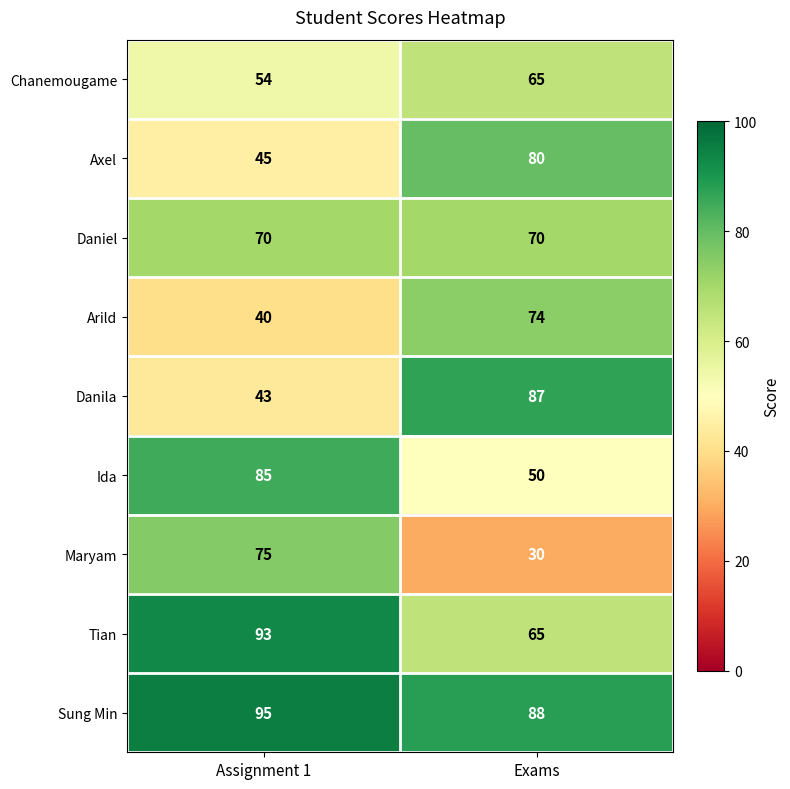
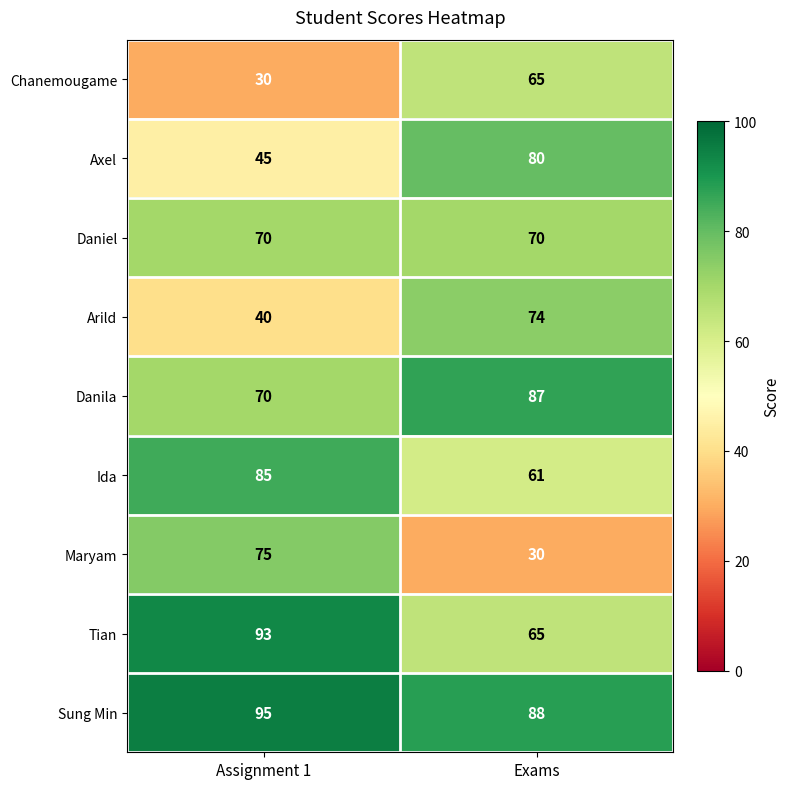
  {
    "Chanemougame": {
-     "Assignment 1": 54,
+     "Assignment 1": 30,
      "Exams": 65
    },
    "Axel": {
      "Assignment 1": 45,
      "Exams": 80
    },
    "Daniel": {
      "Assignment 1": 70,
      "Exams": 70
    },
    "Arild": {
      "Assignment 1": 40,
      "Exams": 74
    },
    "Danila": {
-     "Assignment 1": 43,
+     "Assignment 1": 70,
      "Exams": 87
    },
    "Ida": {
      "Assignment 1": 85,
-     "Exams": 50
+     "Exams": 61
    },
    "Maryam": {
      "Assignment 1": 75,
      "Exams": 30
    },
    "Tian": {
      "Assignment 1": 93,
      "Exams": 65
    },
    "Sung Min": {
      "Assignment 1": 95,
      "Exams": 88
    }
  }
